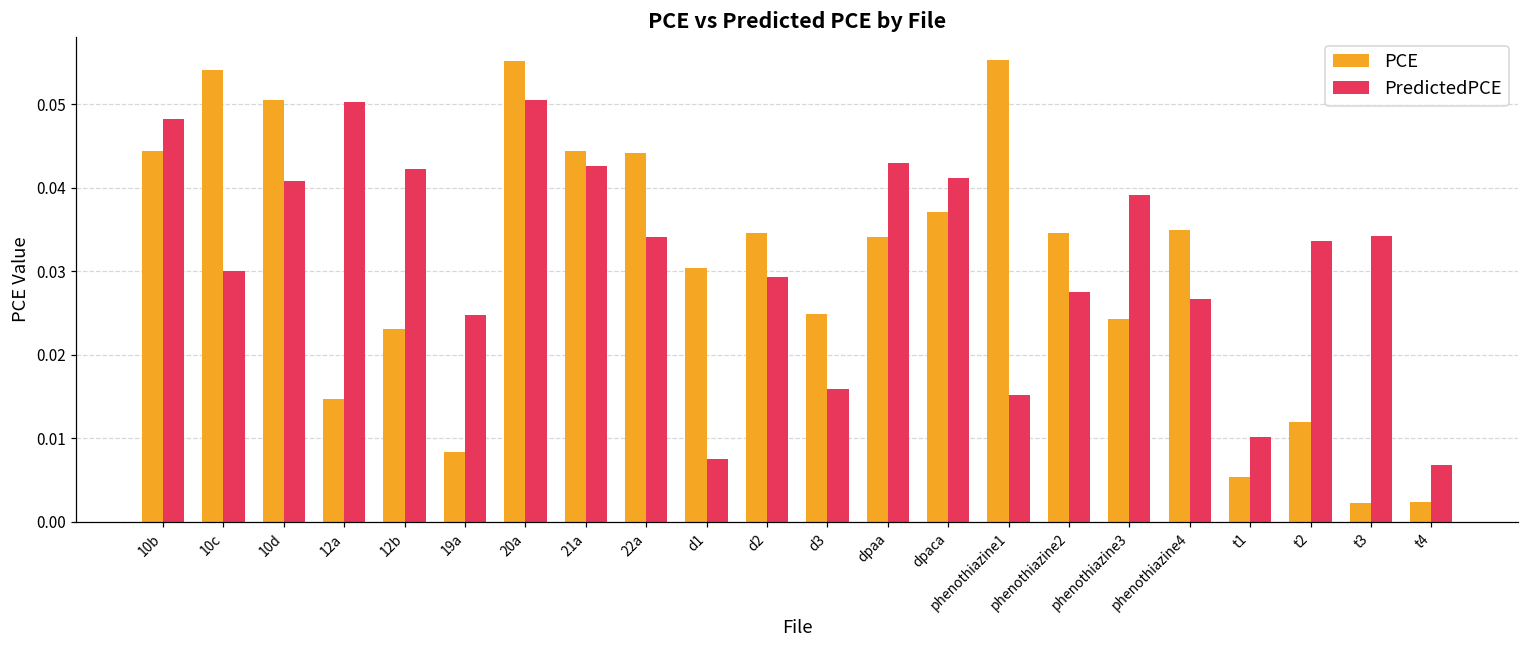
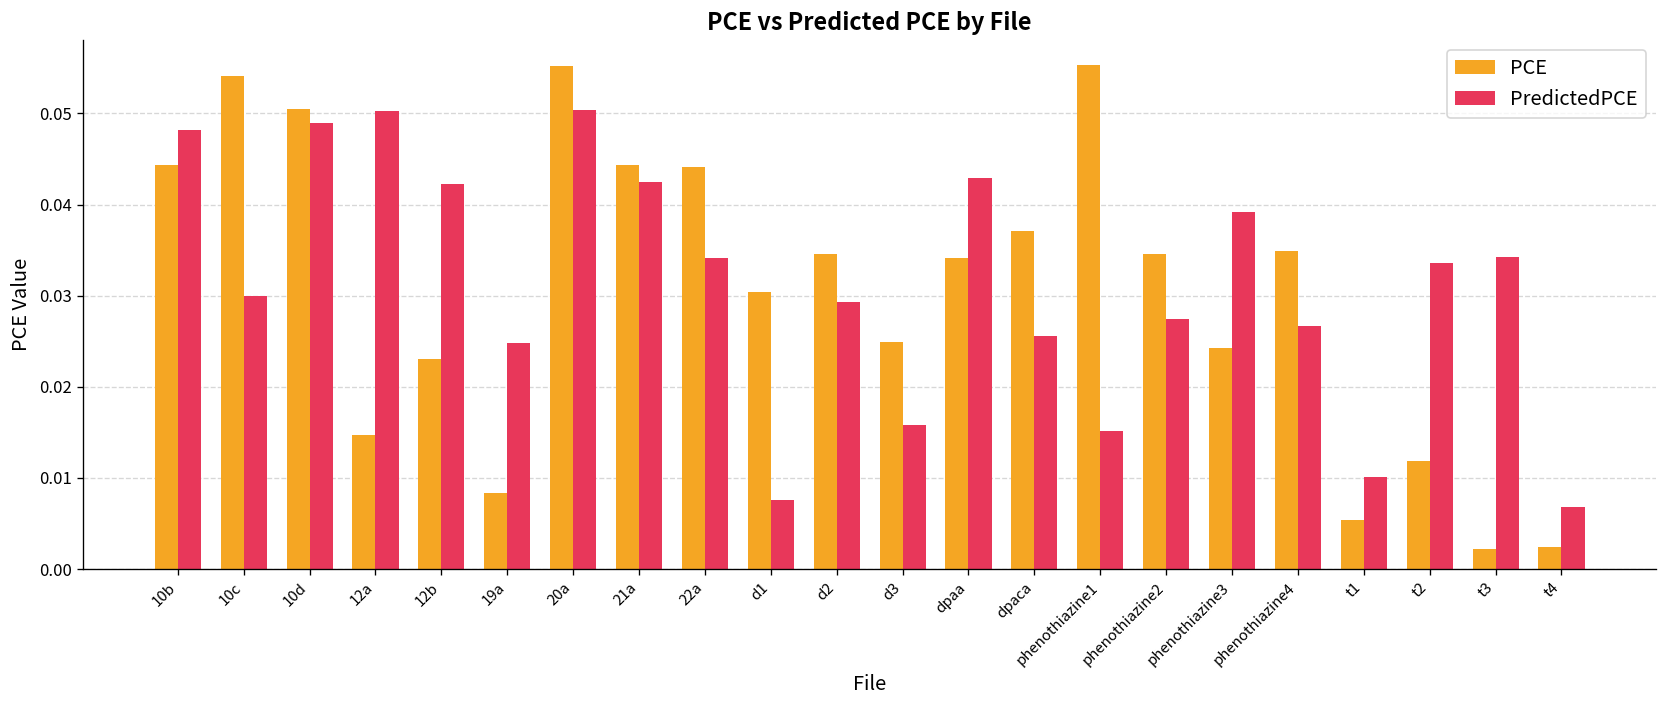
  {
    "PCE": {
      "10b": 0.044,
      "10c": 0.054,
      "10d": 0.051,
      "12a": 0.015,
      "12b": 0.023,
      "19a": 0.008,
      "20a": 0.055,
      "21a": 0.044,
      "22a": 0.044,
      "d1": 0.030,
      "d2": 0.035,
      "d3": 0.025,
      "dpaa": 0.034,
      "dpaca": 0.037,
      "phenothiazine1": 0.055,
      "phenothiazine2": 0.035,
      "phenothiazine3": 0.024,
      "phenothiazine4": 0.035,
      "t1": 0.005,
      "t2": 0.012,
      "t3": 0.002,
      "t4": 0.002
    },
    "PredictedPCE": {
      "10b": 0.048,
      "10c": 0.030,
-     "10d": 0.041,
+     "10d": 0.049,
      "12a": 0.050,
      "12b": 0.042,
      "19a": 0.025,
      "20a": 0.050,
      "21a": 0.043,
      "22a": 0.034,
      "d1": 0.008,
      "d2": 0.029,
      "d3": 0.016,
      "dpaa": 0.043,
-     "dpaca": 0.041,
+     "dpaca": 0.026,
      "phenothiazine1": 0.015,
      "phenothiazine2": 0.028,
      "phenothiazine3": 0.039,
      "phenothiazine4": 0.027,
      "t1": 0.010,
      "t2": 0.034,
      "t3": 0.034,
      "t4": 0.007
    }
  }
